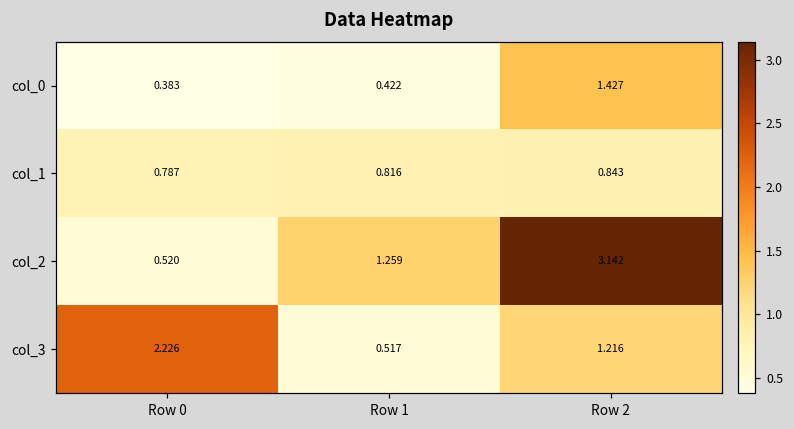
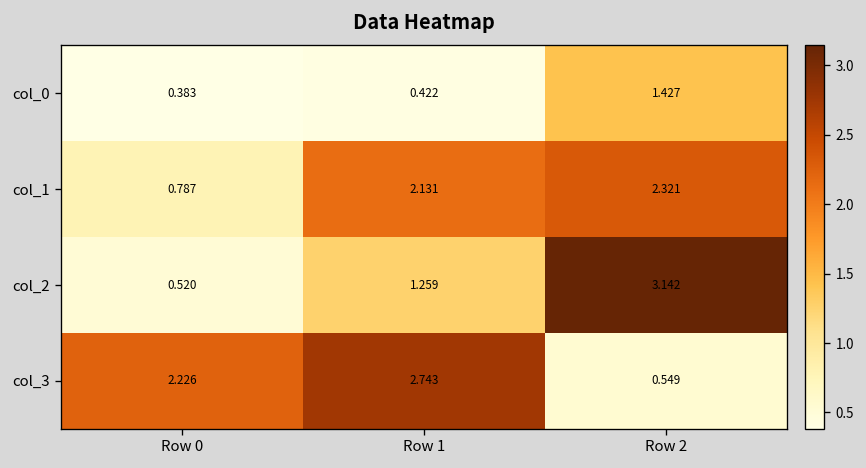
  {
    "col_0": {
      "Row 0": 0.383,
      "Row 1": 0.422,
      "Row 2": 1.427
    },
    "col_1": {
      "Row 0": 0.787,
-     "Row 1": 0.816,
-     "Row 2": 0.843
+     "Row 1": 2.131,
+     "Row 2": 2.321
    },
    "col_2": {
      "Row 0": 0.520,
      "Row 1": 1.259,
      "Row 2": 3.142
    },
    "col_3": {
      "Row 0": 2.226,
-     "Row 1": 0.517,
-     "Row 2": 1.216
+     "Row 1": 2.743,
+     "Row 2": 0.549
    }
  }
